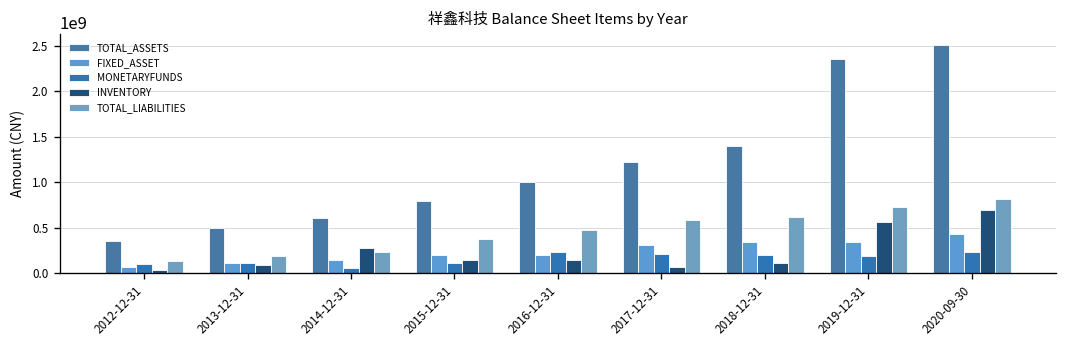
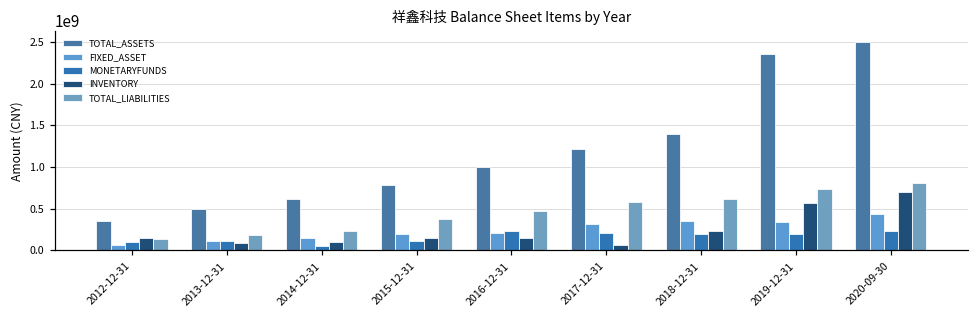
  {
    "INVENTORY": {
-     "2012-12-31": 0,
+     "2012-12-31": 100000000,
      "2013-12-31": 100000000,
-     "2014-12-31": 300000000,
+     "2014-12-31": 100000000,
      "2015-12-31": 100000000,
      "2016-12-31": 100000000,
      "2017-12-31": 100000000,
-     "2018-12-31": 100000000,
+     "2018-12-31": 200000000,
      "2019-12-31": 600000000,
      "2020-09-30": 700000000
    }
  }
